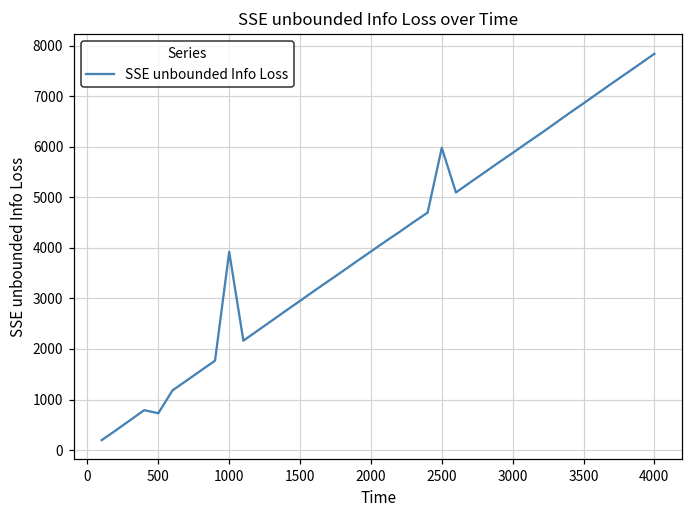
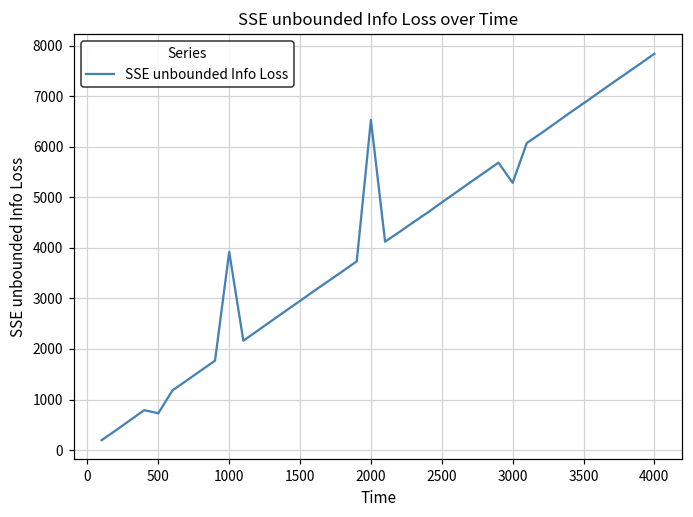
  {
    "500": 700,
    "1000": 3900,
    "1500": 3000,
-   "2000": 3900,
-   "2500": 6000,
-   "3000": 5900,
+   "2000": 6500,
+   "2500": 4900,
+   "3000": 5300,
    "3500": 6900,
    "4000": 7800
  }
